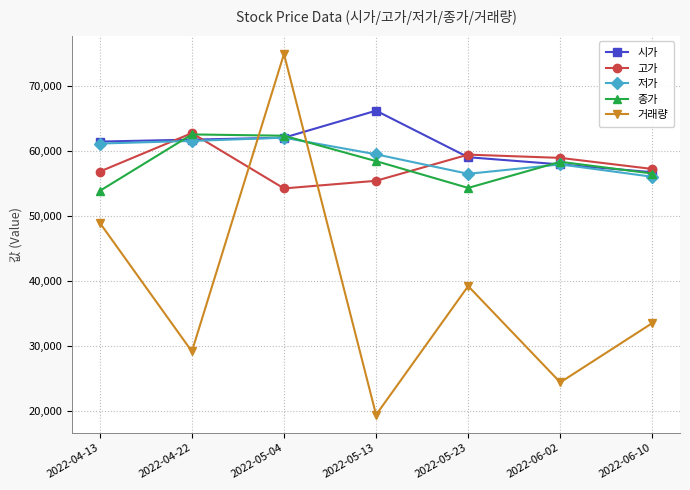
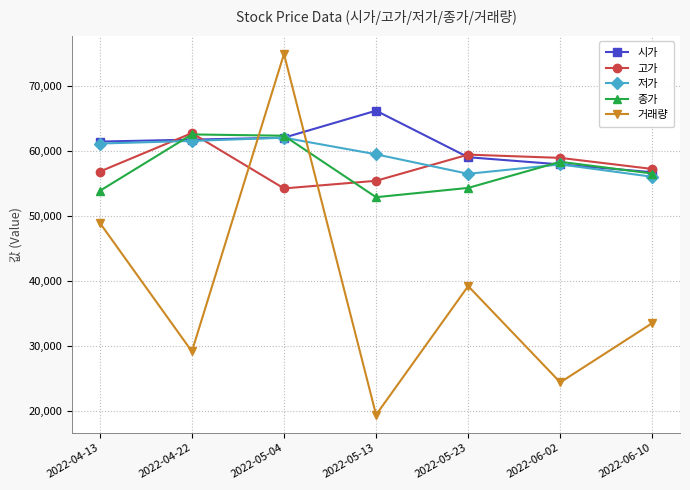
  {
    "시가": {
      "2022-05-13": "66,000",
      "2022-05-23": "59,000"
    },
    "고가": {
      "2022-04-13": "57,000",
      "2022-05-04": "54,000",
      "2022-05-13": "55,000",
      "2022-05-23": "59,000",
      "2022-06-02": "59,000",
      "2022-06-10": "57,000"
    },
    "저가": {
      "2022-05-13": "59,000",
      "2022-05-23": "56,000",
      "2022-06-10": "56,000"
    },
    "종가": {
      "2022-04-13": "54,000",
-     "2022-05-13": "58,000",
+     "2022-05-13": "53,000",
      "2022-05-23": "54,000",
      "2022-06-02": "58,000"
    },
    "거래량": {
      "2022-04-13": "49,000",
      "2022-04-22": "29,000",
      "2022-05-04": "75,000",
      "2022-05-13": "19,000",
      "2022-05-23": "39,000",
      "2022-06-02": "24,000",
      "2022-06-10": "34,000"
    }
  }
